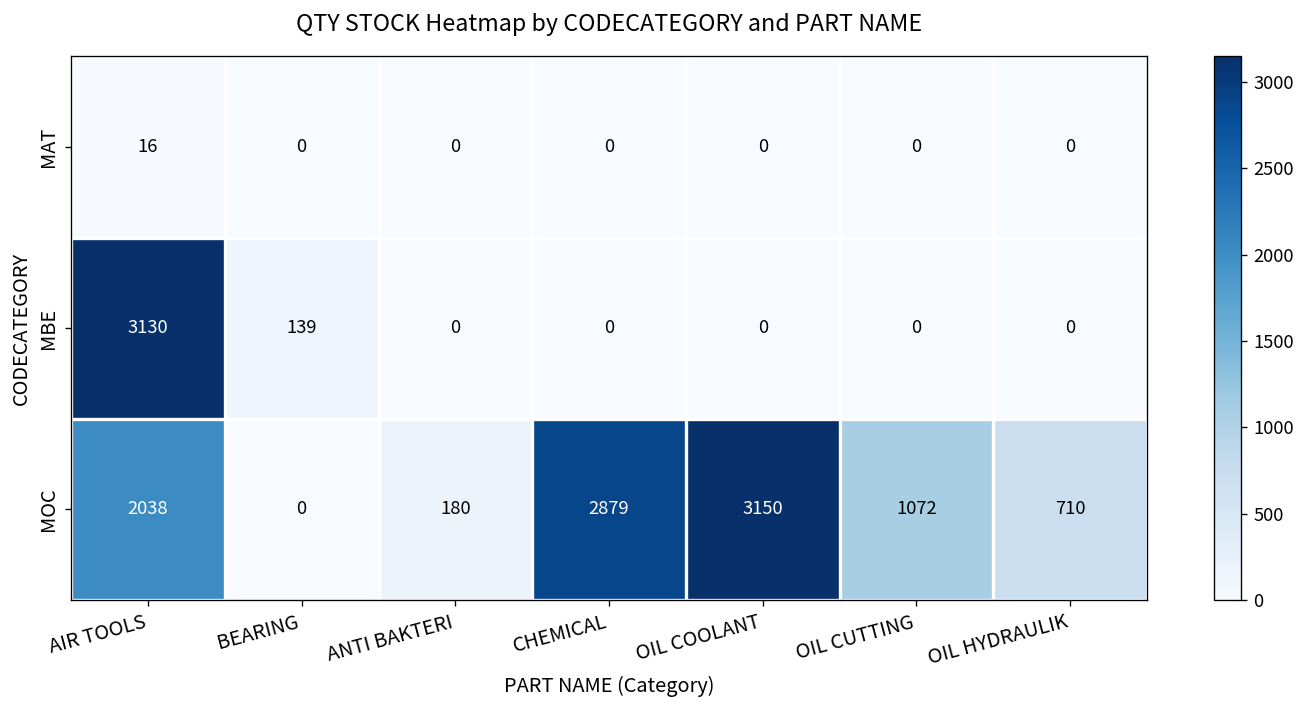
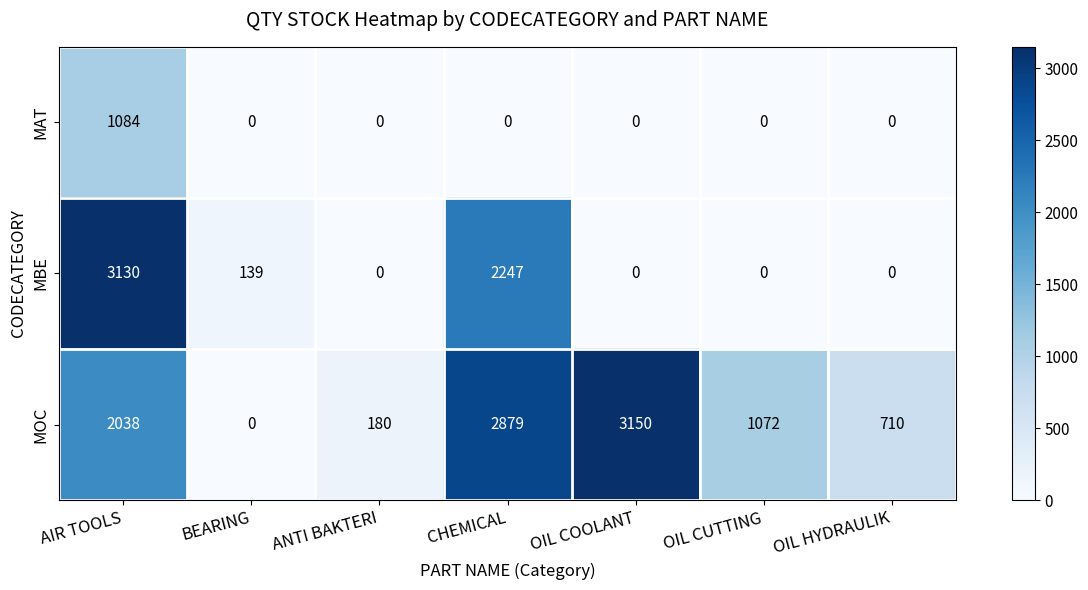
  {
    "MAT": {
-     "AIR TOOLS": 16,
+     "AIR TOOLS": 1084,
      "BEARING": 0,
      "ANTI BAKTERI": 0,
      "CHEMICAL": 0,
      "OIL COOLANT": 0,
      "OIL CUTTING": 0,
      "OIL HYDRAULIK": 0
    },
    "MBE": {
      "AIR TOOLS": 3130,
      "BEARING": 139,
      "ANTI BAKTERI": 0,
-     "CHEMICAL": 0,
+     "CHEMICAL": 2247,
      "OIL COOLANT": 0,
      "OIL CUTTING": 0,
      "OIL HYDRAULIK": 0
    },
    "MOC": {
      "AIR TOOLS": 2038,
      "BEARING": 0,
      "ANTI BAKTERI": 180,
      "CHEMICAL": 2879,
      "OIL COOLANT": 3150,
      "OIL CUTTING": 1072,
      "OIL HYDRAULIK": 710
    }
  }
